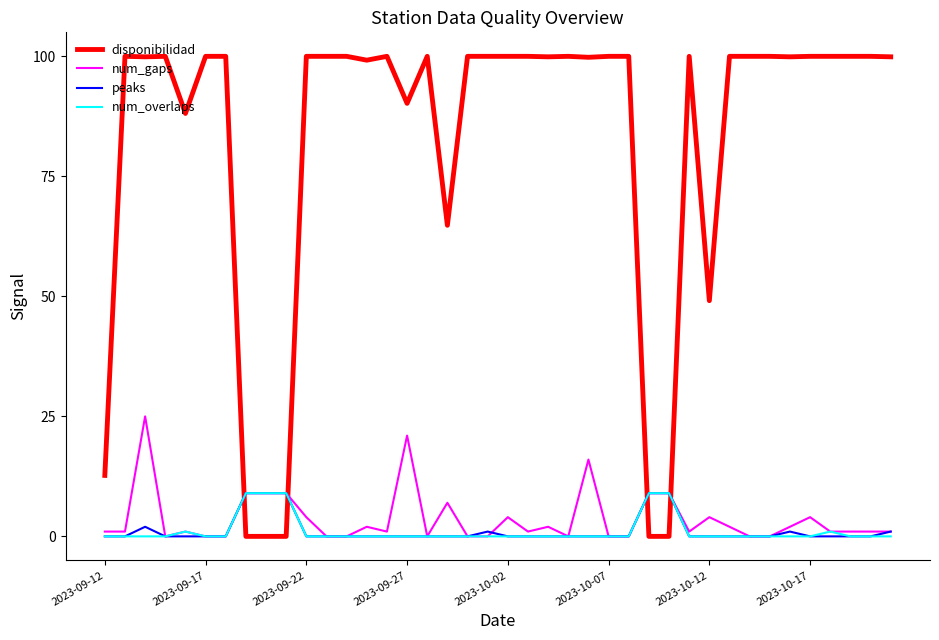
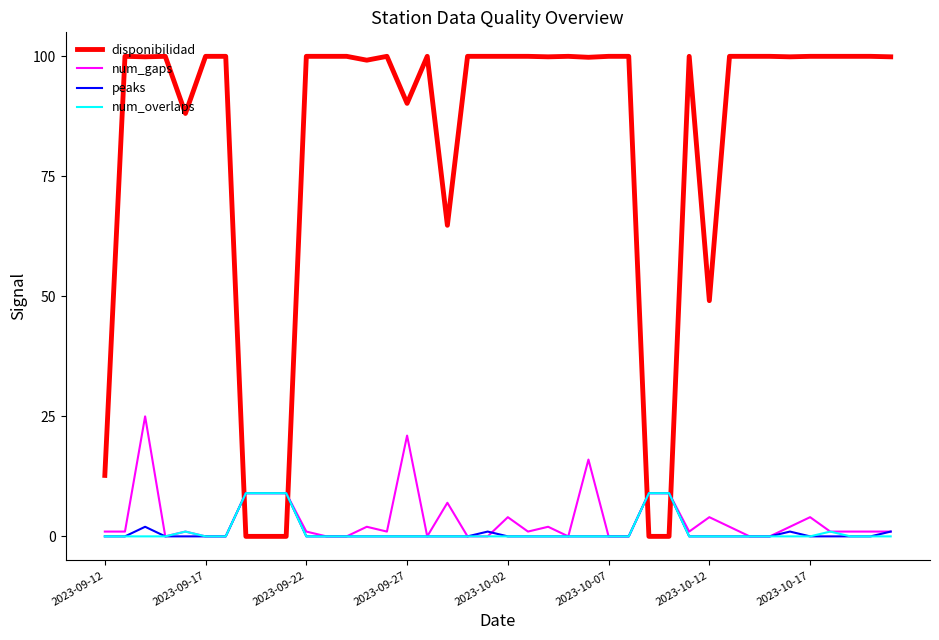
  {
    "disponibilidad": {
      "2023-09-12": 13,
      "2023-09-17": 100,
      "2023-09-22": 100,
      "2023-09-27": 90,
      "2023-10-02": 100,
      "2023-10-07": 100,
      "2023-10-12": 49,
      "2023-10-17": 100
    },
    "num_gaps": {
      "2023-09-12": 1,
-     "2023-09-22": 4,
+     "2023-09-22": 1,
      "2023-09-27": 21,
      "2023-10-02": 4,
      "2023-10-12": 4,
      "2023-10-17": 4
    }
  }
